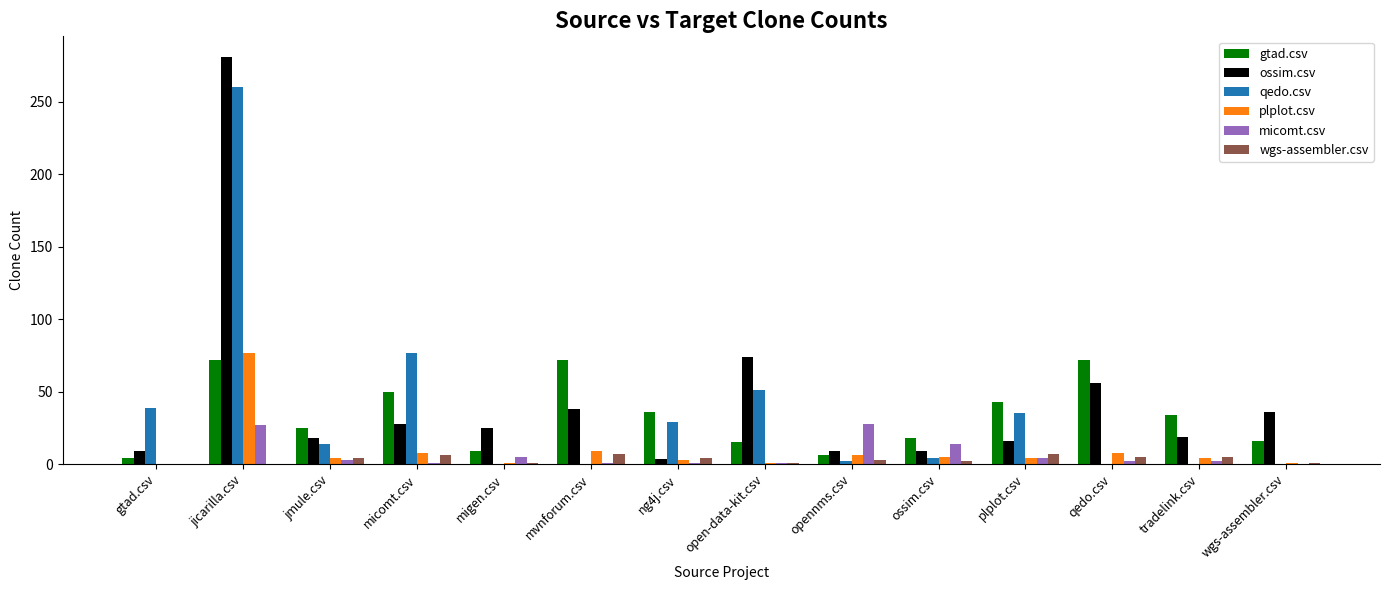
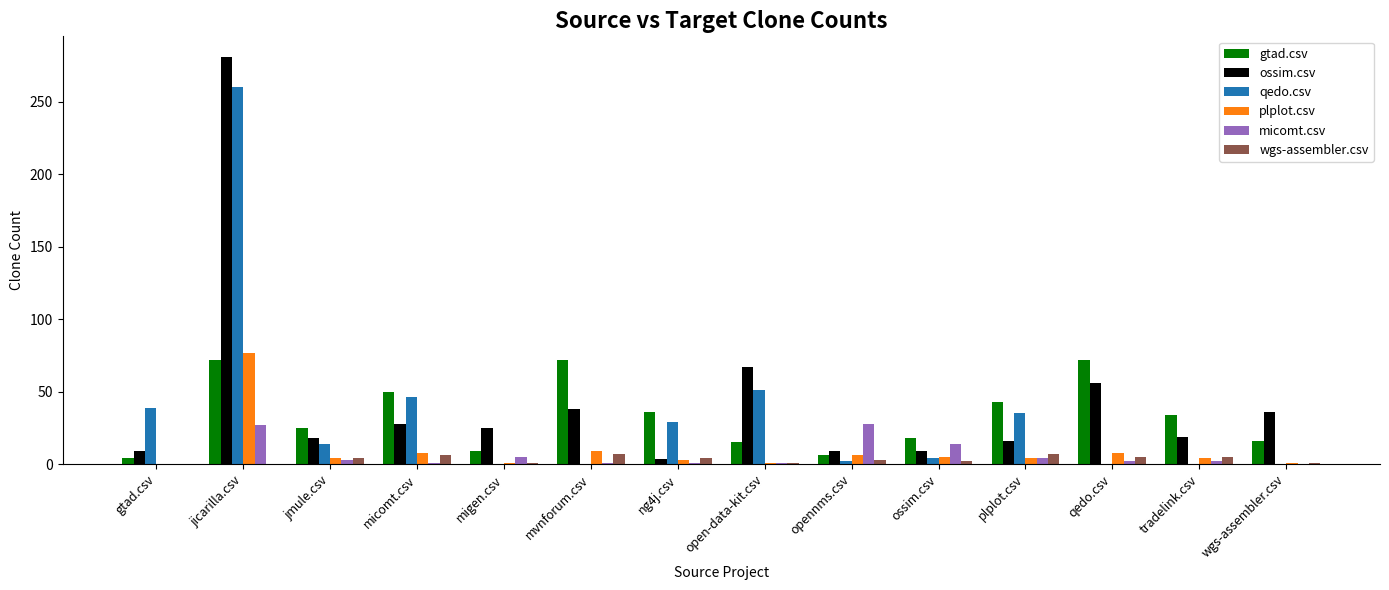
  {
    "gtad.csv": {
      "gtad.csv": 4,
      "jicarilla.csv": 72,
      "jmule.csv": 25,
      "micomt.csv": 50,
      "migen.csv": 9,
      "mvnforum.csv": 72,
      "ng4j.csv": 36,
      "open-data-kit.csv": 15,
      "opennms.csv": 6,
      "ossim.csv": 18,
      "plplot.csv": 43,
      "qedo.csv": 72,
      "tradelink.csv": 34,
      "wgs-assembler.csv": 16
    },
    "ossim.csv": {
      "gtad.csv": 9,
      "jicarilla.csv": 281,
      "jmule.csv": 18,
      "micomt.csv": 28,
      "migen.csv": 25,
      "mvnforum.csv": 38,
      "ng4j.csv": 4,
-     "open-data-kit.csv": 74,
+     "open-data-kit.csv": 67,
      "opennms.csv": 9,
      "ossim.csv": 9,
      "plplot.csv": 16,
      "qedo.csv": 56,
      "tradelink.csv": 19,
      "wgs-assembler.csv": 36
    },
    "qedo.csv": {
      "gtad.csv": 39,
      "jicarilla.csv": 260,
      "jmule.csv": 14,
-     "micomt.csv": 77,
+     "micomt.csv": 46,
      "migen.csv": 0,
      "mvnforum.csv": 0,
      "ng4j.csv": 29,
      "open-data-kit.csv": 51,
      "opennms.csv": 2,
      "ossim.csv": 4,
      "plplot.csv": 35,
      "qedo.csv": 0,
      "tradelink.csv": 0,
      "wgs-assembler.csv": 0
    },
    "plplot.csv": {
      "gtad.csv": 0,
      "jicarilla.csv": 77,
      "jmule.csv": 4,
      "micomt.csv": 8,
      "mvnforum.csv": 9,
      "ng4j.csv": 3,
      "opennms.csv": 6,
      "ossim.csv": 5,
      "plplot.csv": 4,
      "qedo.csv": 8,
      "tradelink.csv": 4
    },
    "micomt.csv": {
      "gtad.csv": 0,
      "jicarilla.csv": 27,
      "jmule.csv": 3,
      "migen.csv": 5,
      "opennms.csv": 28,
      "ossim.csv": 14,
      "plplot.csv": 4,
      "qedo.csv": 2,
      "tradelink.csv": 2,
      "wgs-assembler.csv": 0
    },
    "wgs-assembler.csv": {
      "gtad.csv": 0,
      "jicarilla.csv": 0,
      "jmule.csv": 4,
      "micomt.csv": 6,
      "mvnforum.csv": 7,
      "ng4j.csv": 4,
      "opennms.csv": 3,
      "ossim.csv": 2,
      "plplot.csv": 7,
      "qedo.csv": 5,
      "tradelink.csv": 5
    }
  }
